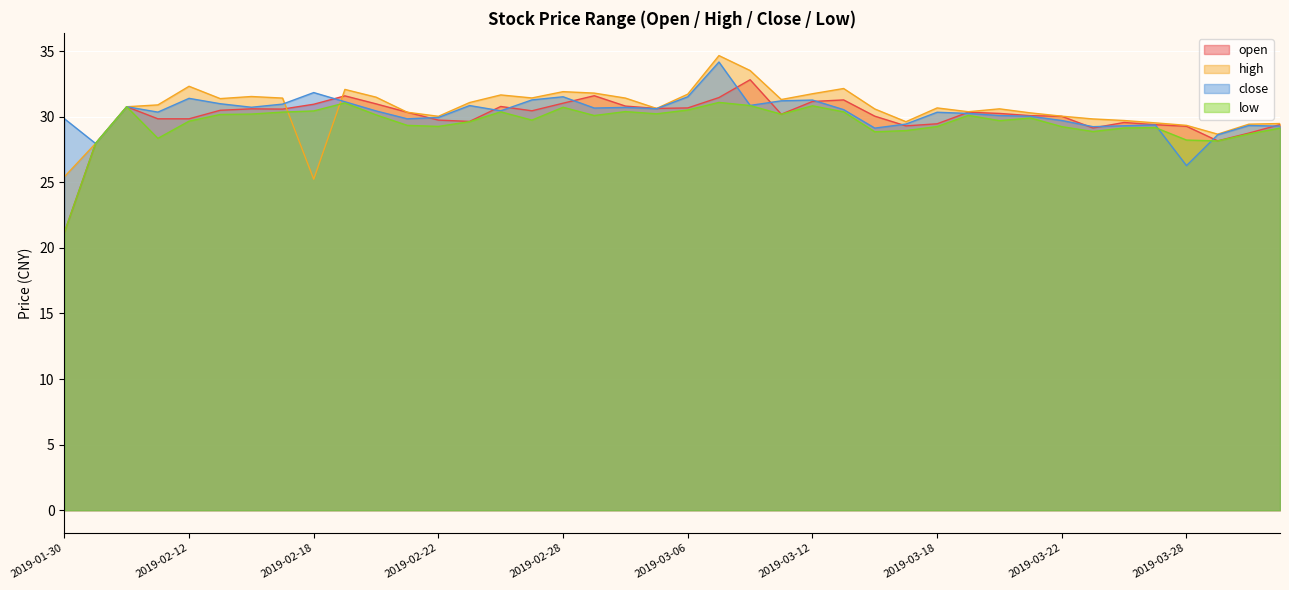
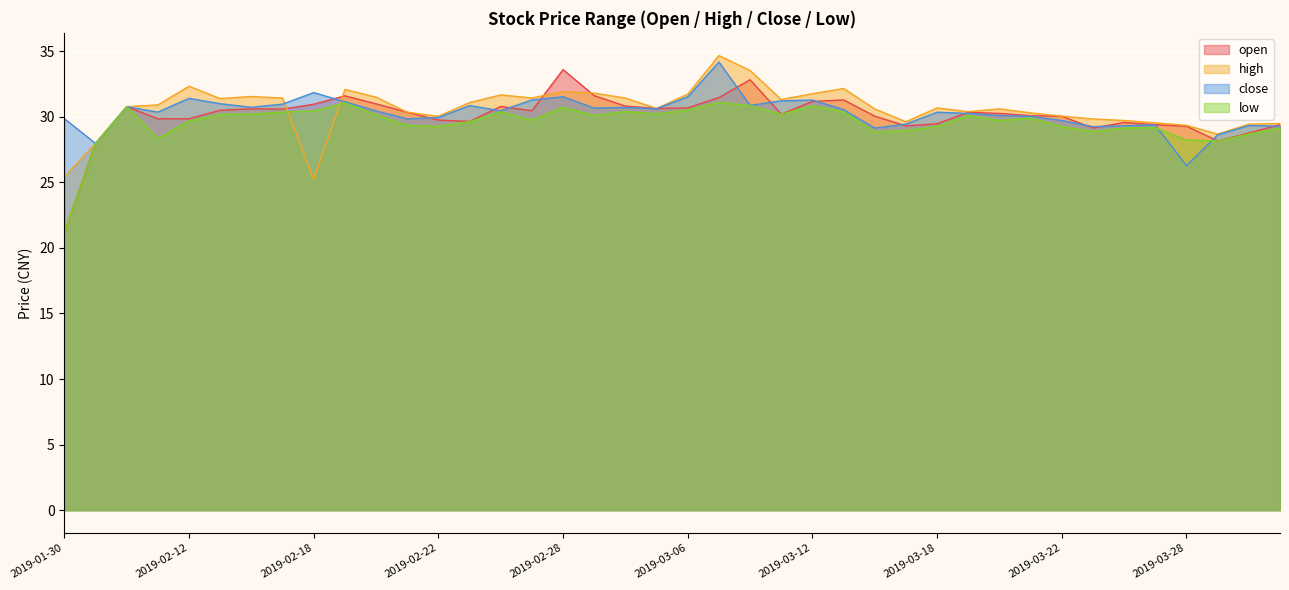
  {
    "open": {
      "2019-02-18": 31.0,
      "2019-02-22": 29.7,
-     "2019-02-28": 31.0,
+     "2019-02-28": 33.6,
      "2019-03-18": 29.5
    },
    "high": {
      "2019-01-30": 25.4,
      "2019-02-12": 32.3,
      "2019-02-18": 25.2,
      "2019-02-28": 31.9,
      "2019-03-06": 31.7,
      "2019-03-12": 31.8,
      "2019-03-18": 30.7
    },
    "close": {
      "2019-01-30": 29.9,
      "2019-02-12": 31.4,
      "2019-02-18": 31.8,
      "2019-02-28": 31.5,
      "2019-03-06": 31.5,
      "2019-03-18": 30.3,
      "2019-03-22": 29.7,
      "2019-03-28": 26.3
    },
    "low": {
      "2019-02-18": 30.4,
      "2019-02-22": 29.3,
      "2019-02-28": 30.7,
      "2019-03-12": 30.8,
      "2019-03-18": 29.3,
      "2019-03-22": 29.2,
      "2019-03-28": 28.2
    }
  }
